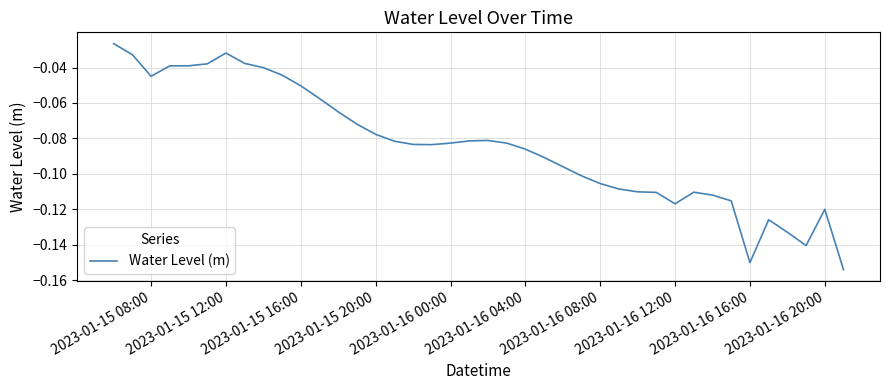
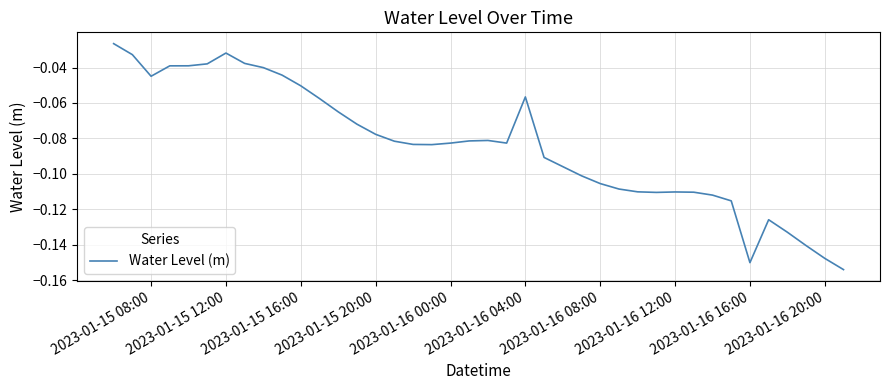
  {
    "2023-01-15 08:00": -0.045,
    "2023-01-15 12:00": -0.032,
    "2023-01-15 16:00": -0.050,
    "2023-01-15 20:00": -0.078,
    "2023-01-16 00:00": -0.083,
-   "2023-01-16 04:00": -0.086,
+   "2023-01-16 04:00": -0.057,
    "2023-01-16 08:00": -0.105,
-   "2023-01-16 12:00": -0.117,
+   "2023-01-16 12:00": -0.110,
    "2023-01-16 16:00": -0.150,
-   "2023-01-16 20:00": -0.120
+   "2023-01-16 20:00": -0.148
  }
